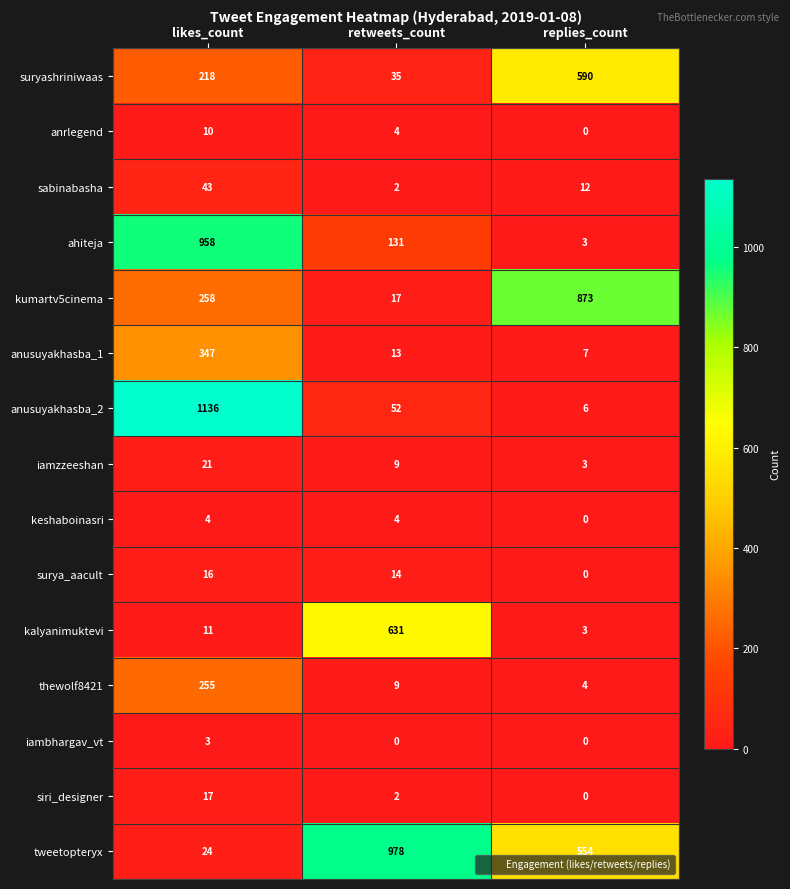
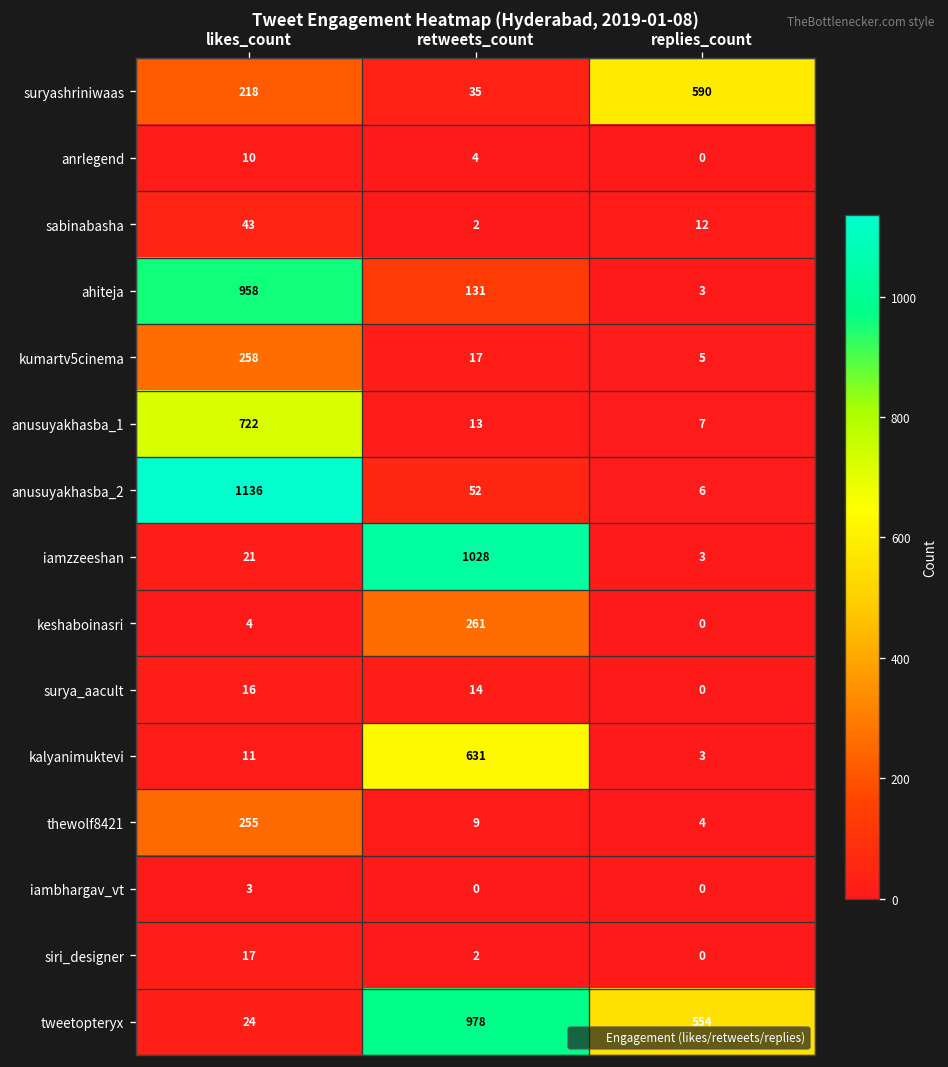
  {
    "suryashriniwaas": {
      "likes_count": 218,
      "retweets_count": 35,
      "replies_count": 590
    },
    "anrlegend": {
      "likes_count": 10,
      "retweets_count": 4,
      "replies_count": 0
    },
    "sabinabasha": {
      "likes_count": 43,
      "retweets_count": 2,
      "replies_count": 12
    },
    "ahiteja": {
      "likes_count": 958,
      "retweets_count": 131,
      "replies_count": 3
    },
    "kumartv5cinema": {
      "likes_count": 258,
      "retweets_count": 17,
-     "replies_count": 873
+     "replies_count": 5
    },
    "anusuyakhasba_1": {
-     "likes_count": 347,
+     "likes_count": 722,
      "retweets_count": 13,
      "replies_count": 7
    },
    "anusuyakhasba_2": {
      "likes_count": 1136,
      "retweets_count": 52,
      "replies_count": 6
    },
    "iamzzeeshan": {
      "likes_count": 21,
-     "retweets_count": 9,
+     "retweets_count": 1028,
      "replies_count": 3
    },
    "keshaboinasri": {
      "likes_count": 4,
-     "retweets_count": 4,
+     "retweets_count": 261,
      "replies_count": 0
    },
    "surya_aacult": {
      "likes_count": 16,
      "retweets_count": 14,
      "replies_count": 0
    },
    "kalyanimuktevi": {
      "likes_count": 11,
      "retweets_count": 631,
      "replies_count": 3
    },
    "thewolf8421": {
      "likes_count": 255,
      "retweets_count": 9,
      "replies_count": 4
    },
    "iambhargav_vt": {
      "likes_count": 3,
      "retweets_count": 0,
      "replies_count": 0
    },
    "siri_designer": {
      "likes_count": 17,
      "retweets_count": 2,
      "replies_count": 0
    },
    "tweetopteryx": {
      "likes_count": 24,
      "retweets_count": 978
    }
  }
